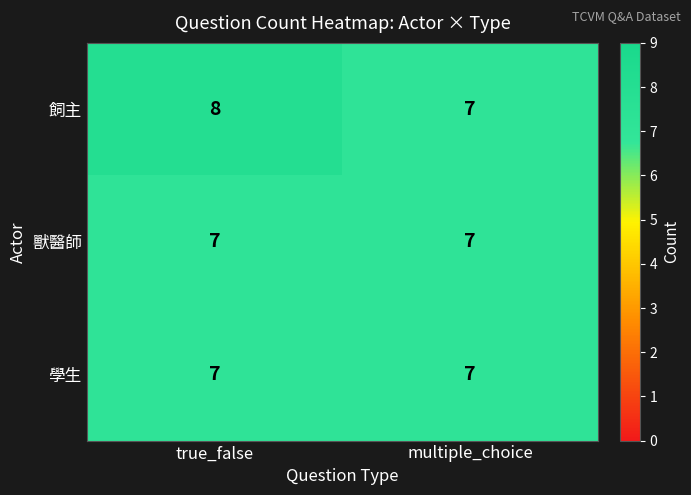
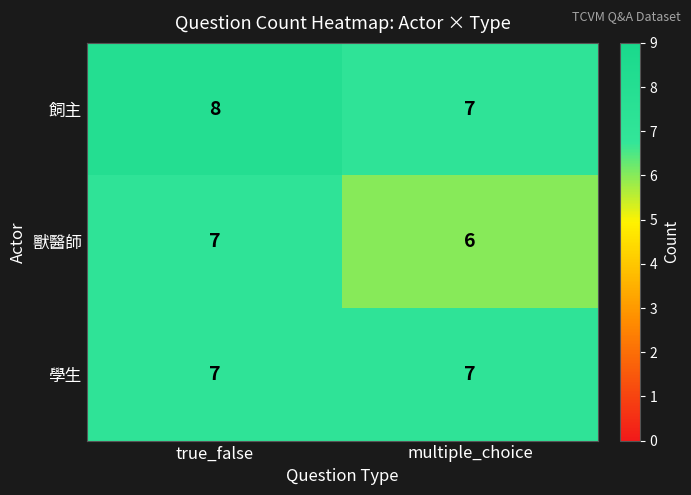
  {
    "飼主": {
      "true_false": 8,
      "multiple_choice": 7
    },
    "獸醫師": {
      "true_false": 7,
-     "multiple_choice": 7
+     "multiple_choice": 6
    },
    "學生": {
      "true_false": 7,
      "multiple_choice": 7
    }
  }
